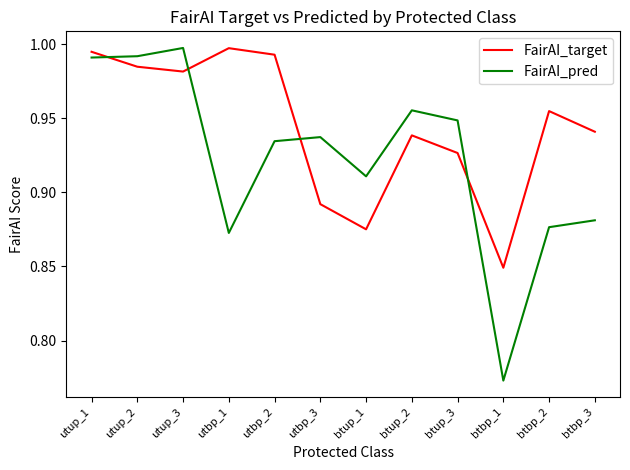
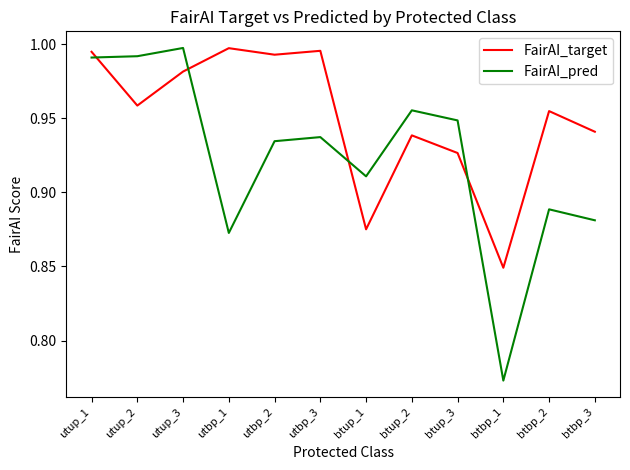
  {
    "FairAI_target": {
      "utup_1": 0.995,
-     "utup_2": 0.985,
+     "utup_2": 0.958,
      "utup_3": 0.981,
      "utbp_1": 0.997,
      "utbp_2": 0.993,
-     "utbp_3": 0.892,
+     "utbp_3": 0.995,
      "btup_1": 0.875,
      "btup_2": 0.938,
      "btup_3": 0.927,
      "btbp_1": 0.849,
      "btbp_2": 0.955,
      "btbp_3": 0.941
    },
    "FairAI_pred": {
      "utup_1": 0.991,
      "utup_2": 0.992,
      "utup_3": 0.997,
      "utbp_1": 0.873,
      "utbp_2": 0.934,
      "utbp_3": 0.937,
      "btup_1": 0.911,
      "btup_2": 0.955,
      "btup_3": 0.948,
      "btbp_1": 0.773,
-     "btbp_2": 0.876,
+     "btbp_2": 0.889,
      "btbp_3": 0.881
    }
  }
